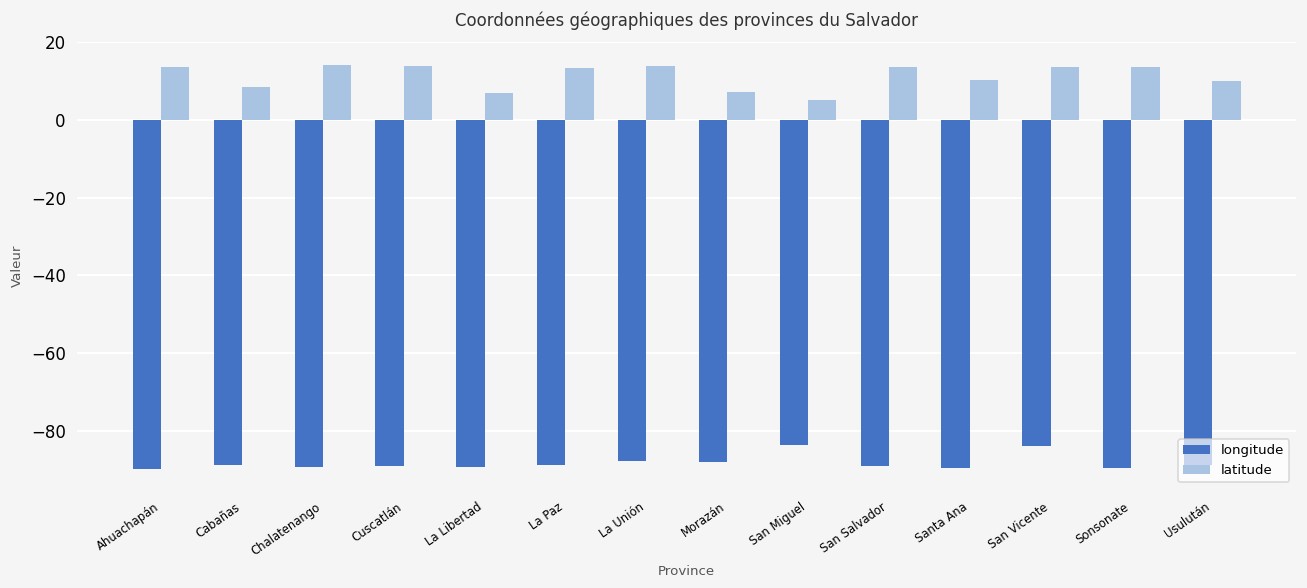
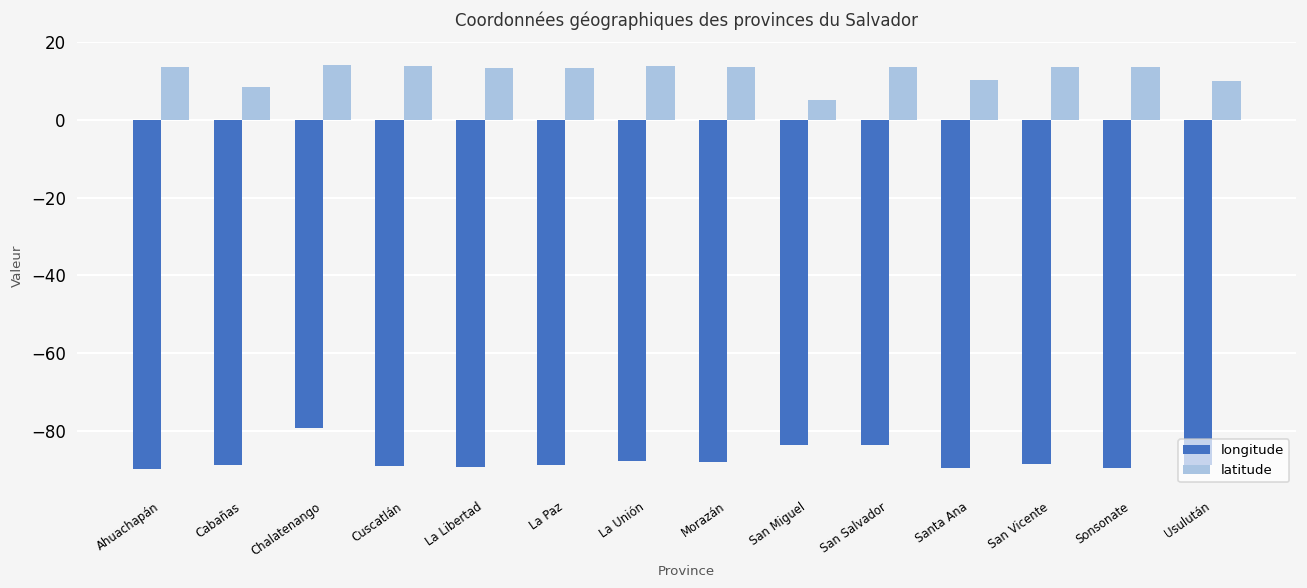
  {
    "longitude": {
      "Ahuachapán": -90,
      "Cabañas": -89,
-     "Chalatenango": -89,
+     "Chalatenango": -79,
      "Cuscatlán": -89,
      "La Libertad": -89,
      "La Paz": -89,
      "La Unión": -88,
      "Morazán": -88,
      "San Miguel": -84,
-     "San Salvador": -89,
+     "San Salvador": -84,
      "Santa Ana": -90,
-     "San Vicente": -84,
+     "San Vicente": -89,
      "Sonsonate": -90
    },
    "latitude": {
      "Ahuachapán": 14,
      "Cabañas": 9,
      "Chalatenango": 14,
      "Cuscatlán": 14,
-     "La Libertad": 7,
+     "La Libertad": 14,
      "La Paz": 13,
      "La Unión": 14,
-     "Morazán": 7,
+     "Morazán": 14,
      "San Miguel": 5,
      "San Salvador": 14,
      "Santa Ana": 10,
      "San Vicente": 14,
      "Sonsonate": 14,
      "Usulután": 10
    }
  }
